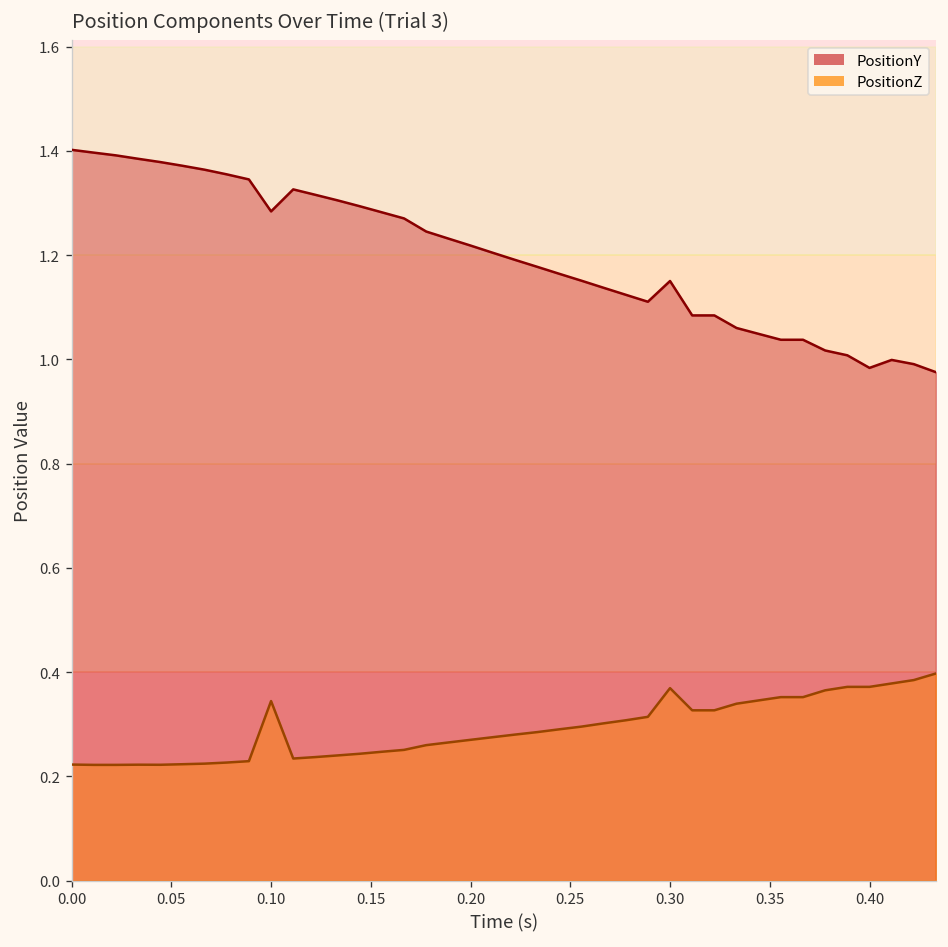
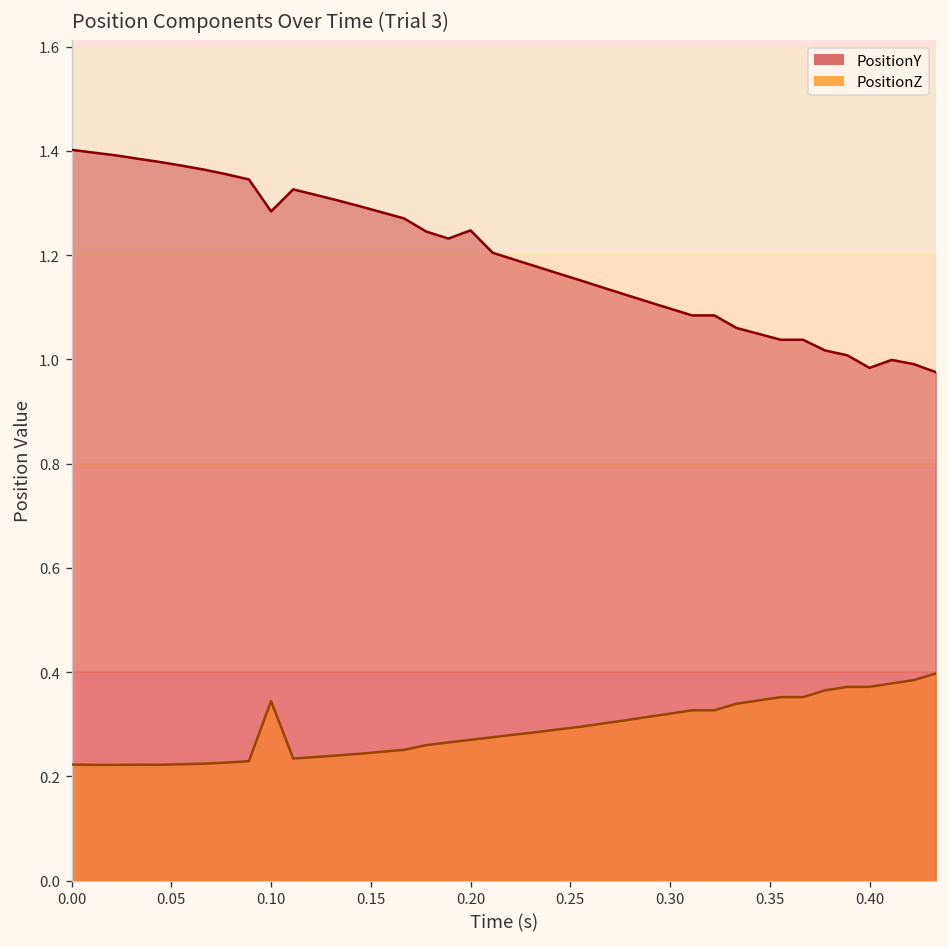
  {
    "PositionY": {
      "0.00": 1.40,
      "0.10": 1.28,
-     "0.20": 1.22,
-     "0.30": 1.15,
+     "0.20": 1.25,
+     "0.30": 1.10,
      "0.40": 0.98
    },
    "PositionZ": {
      "0.00": 0.22,
      "0.10": 0.34,
      "0.20": 0.27,
-     "0.30": 0.37,
+     "0.30": 0.32,
      "0.40": 0.37
    }
  }
